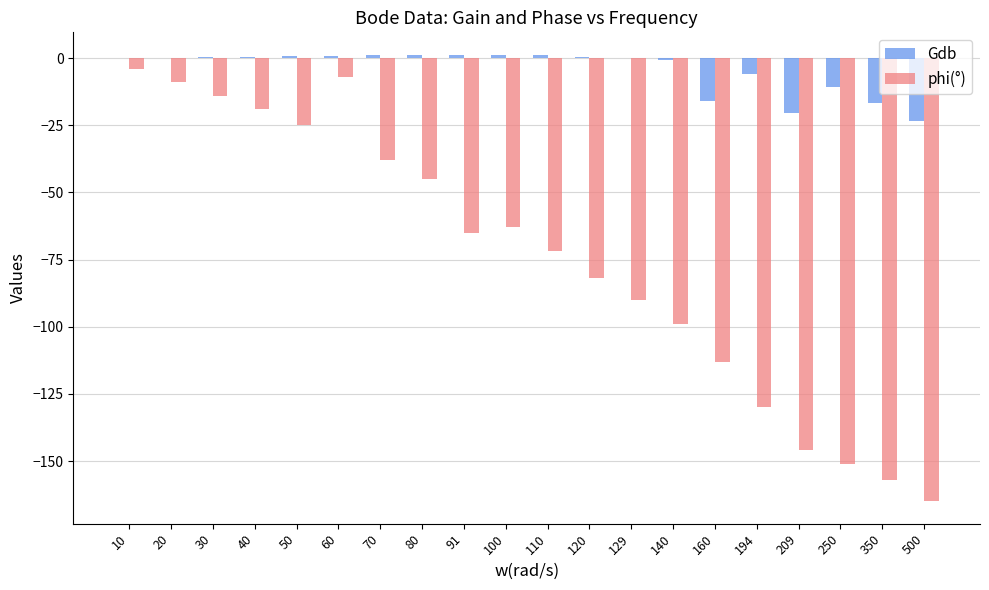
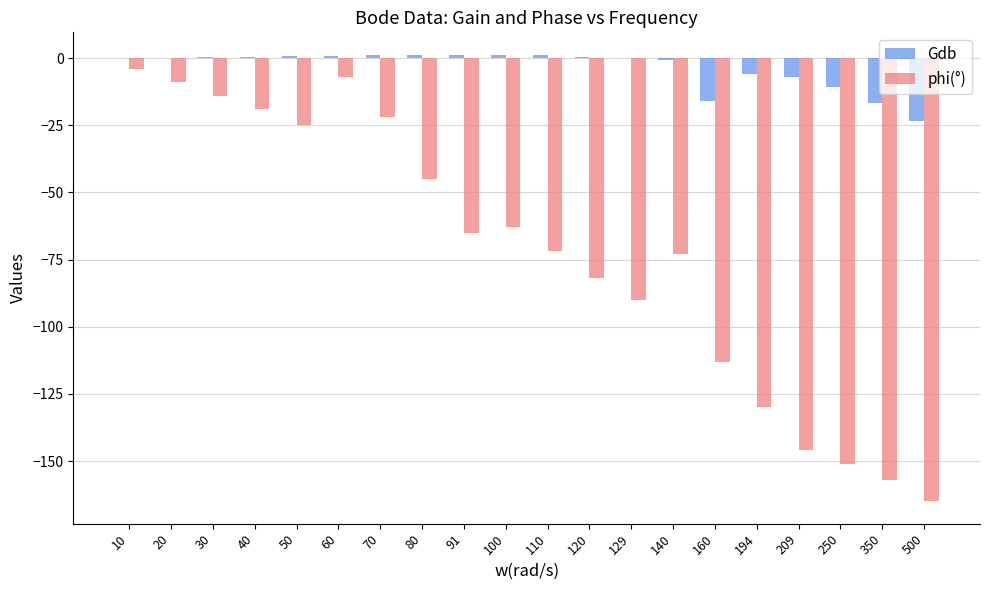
  {
    "Gdb": {
      "70": 1,
      "80": 1,
      "91": 1,
      "100": 1,
      "110": 1,
      "129": 0,
      "160": -16,
      "194": -6,
-     "209": -20,
+     "209": -7,
      "250": -11,
      "350": -17,
      "500": -23
    },
    "phi(°)": {
      "10": -4,
      "20": -9,
      "30": -14,
      "40": -19,
      "50": -25,
      "60": -7,
-     "70": -38,
+     "70": -22,
      "80": -45,
      "91": -65,
      "100": -63,
      "110": -72,
      "120": -82,
      "129": -90,
-     "140": -99,
+     "140": -73,
      "160": -113,
      "194": -130,
      "209": -146,
      "250": -151,
      "350": -157,
      "500": -165
    }
  }
